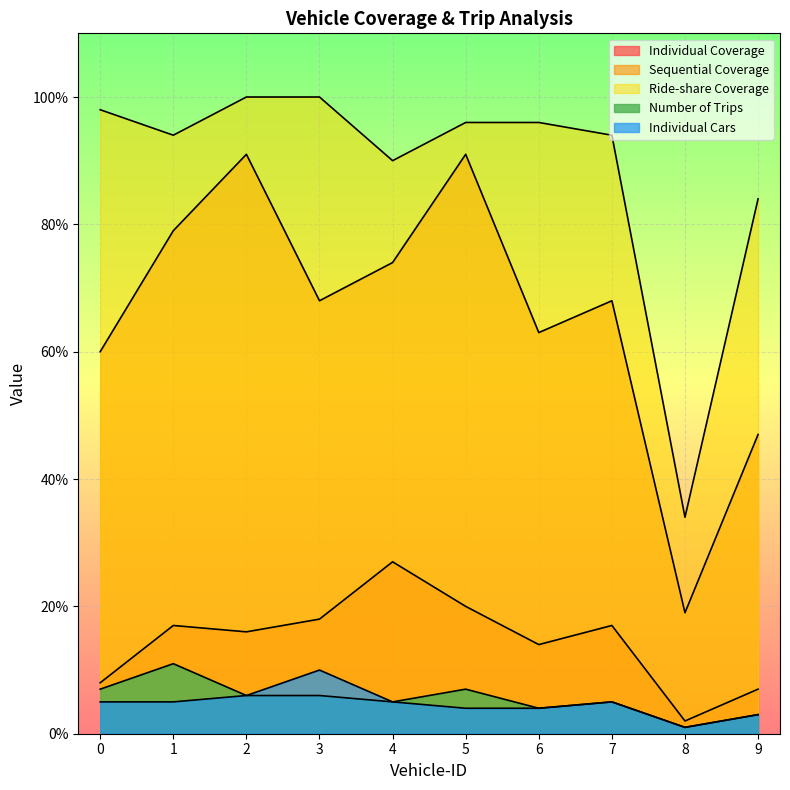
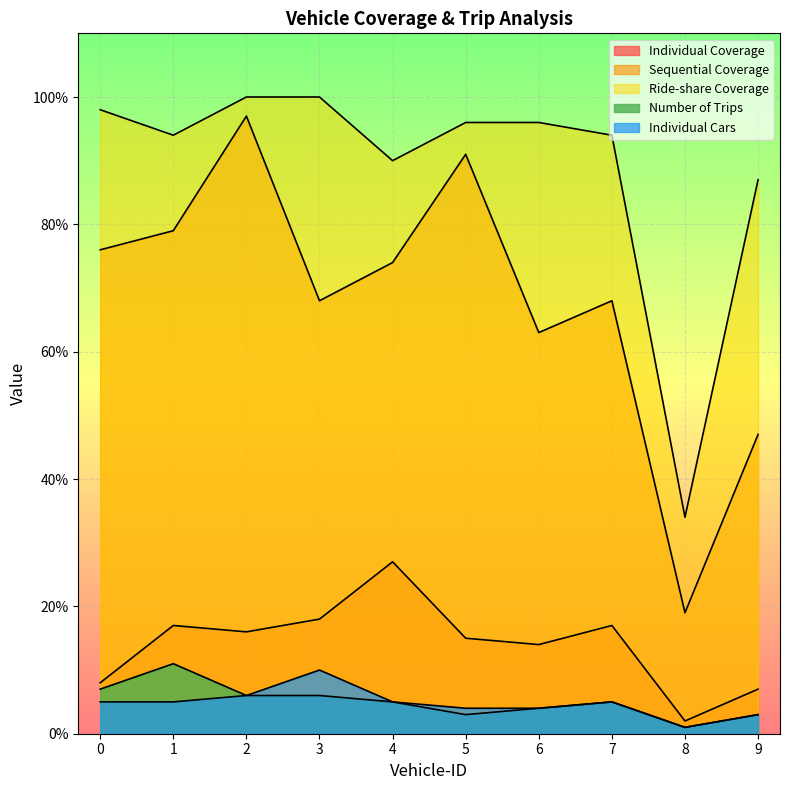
  {
    "Individual Coverage": {
      "0": "8%",
      "1": "17%",
      "2": "16%",
      "3": "18%",
      "4": "27%",
-     "5": "20%",
+     "5": "15%",
      "6": "14%",
      "7": "17%",
      "8": "2%",
      "9": "7%"
    },
    "Sequential Coverage": {
-     "0": "60%",
+     "0": "76%",
      "1": "79%",
-     "2": "91%",
+     "2": "97%",
      "3": "68%",
      "4": "74%",
      "5": "91%",
      "6": "63%",
      "7": "68%",
      "8": "19%",
      "9": "47%"
    },
    "Ride-share Coverage": {
      "0": "98%",
      "1": "94%",
      "2": "100%",
      "3": "100%",
      "4": "90%",
      "5": "96%",
      "6": "96%",
      "8": "34%",
-     "9": "84%"
+     "9": "87%"
    },
    "Number of Trips": {
      "0": "7%",
      "1": "11%",
      "3": "6%",
-     "5": "7%"
+     "5": "3%"
    },
    "Individual Cars": {
      "0": "5%",
      "1": "5%",
      "3": "10%",
      "5": "4%"
    }
  }
